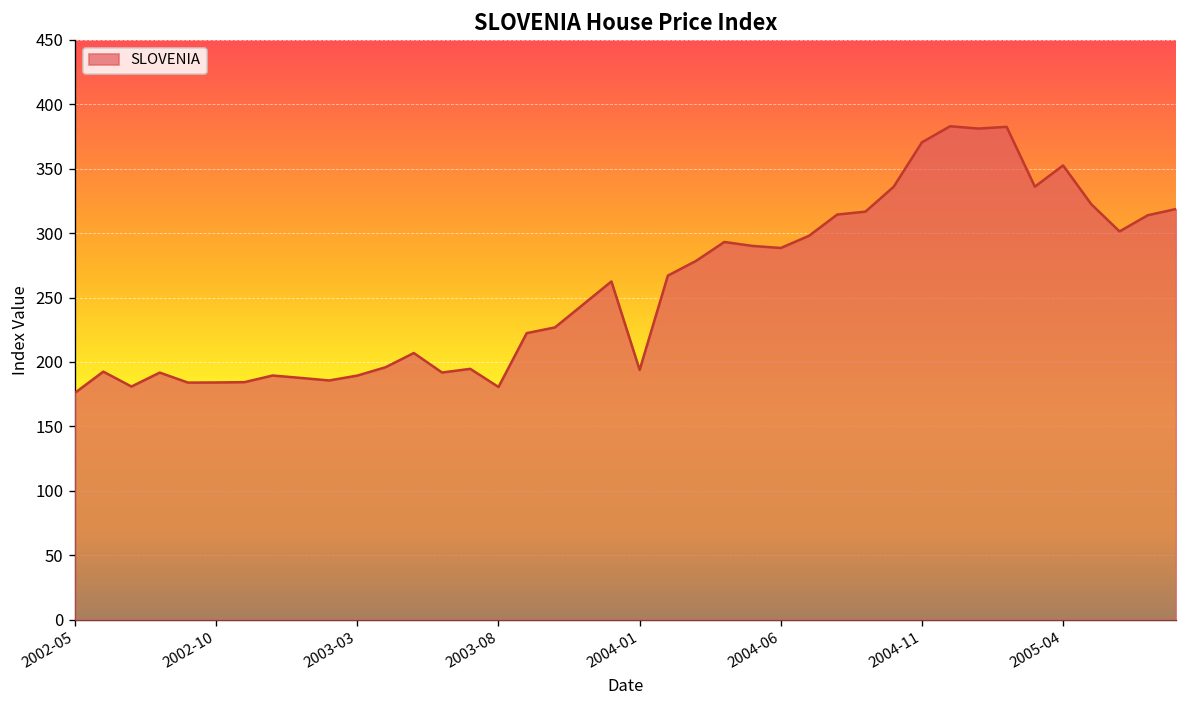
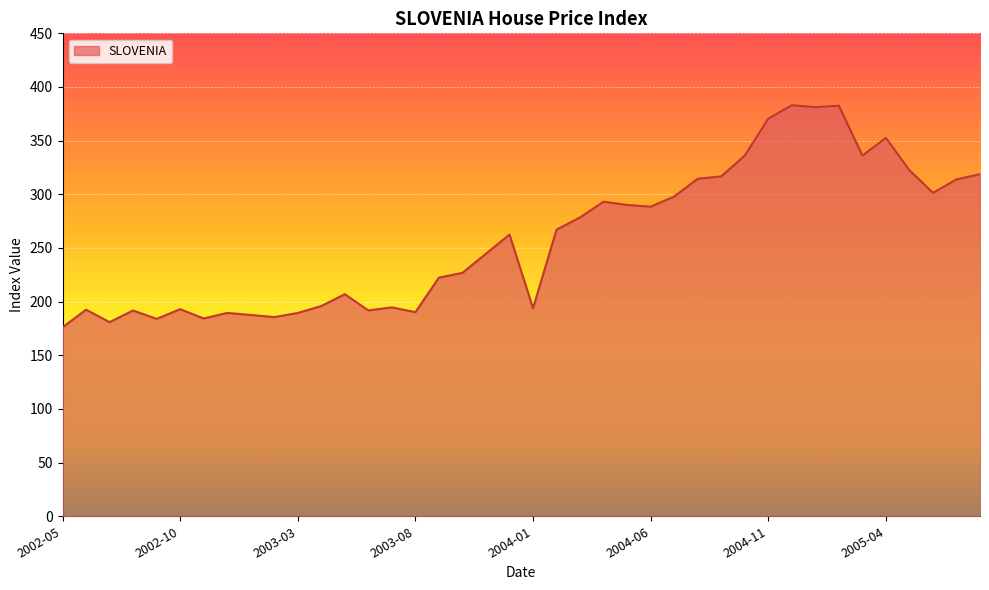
  {
    "2002-05": 176,
-   "2002-10": 184,
+   "2002-10": 193,
    "2003-03": 189,
-   "2003-08": 181,
+   "2003-08": 190,
    "2004-01": 194,
    "2004-06": 289,
    "2004-11": 371,
    "2005-04": 353
  }
